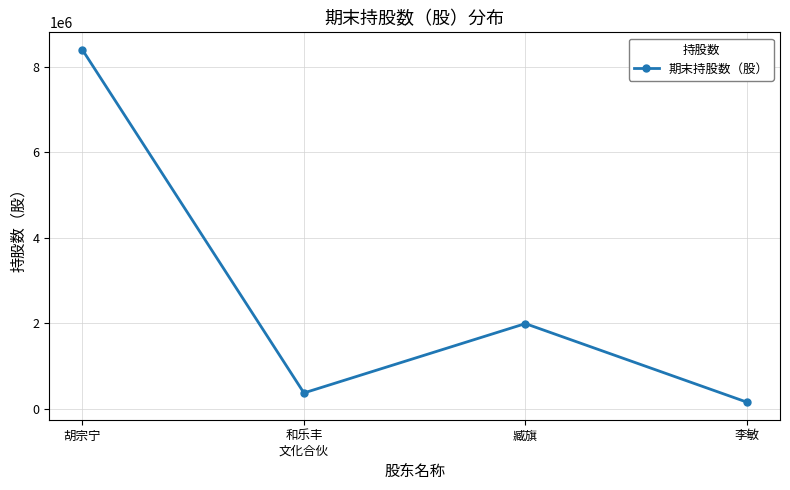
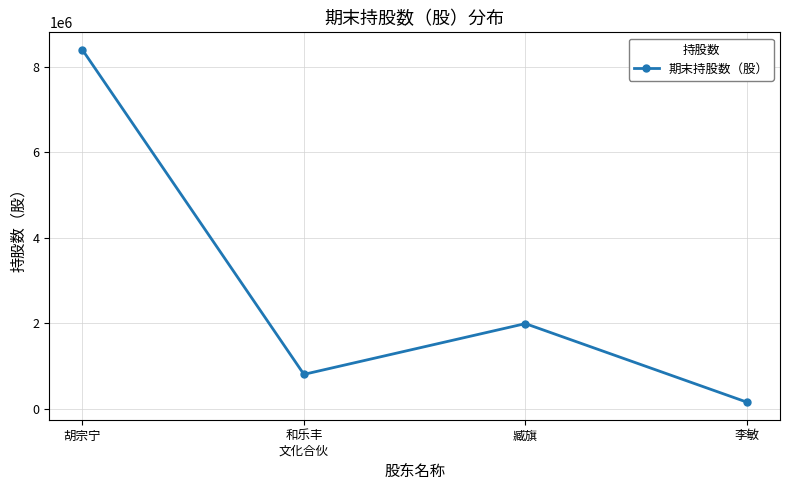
  {
    "胡宗宁": 8400000,
-   "和乐丰 文化合伙": 400000,
+   "和乐丰 文化合伙": 800000,
    "臧旗": 2000000,
    "李敏": 200000
  }
